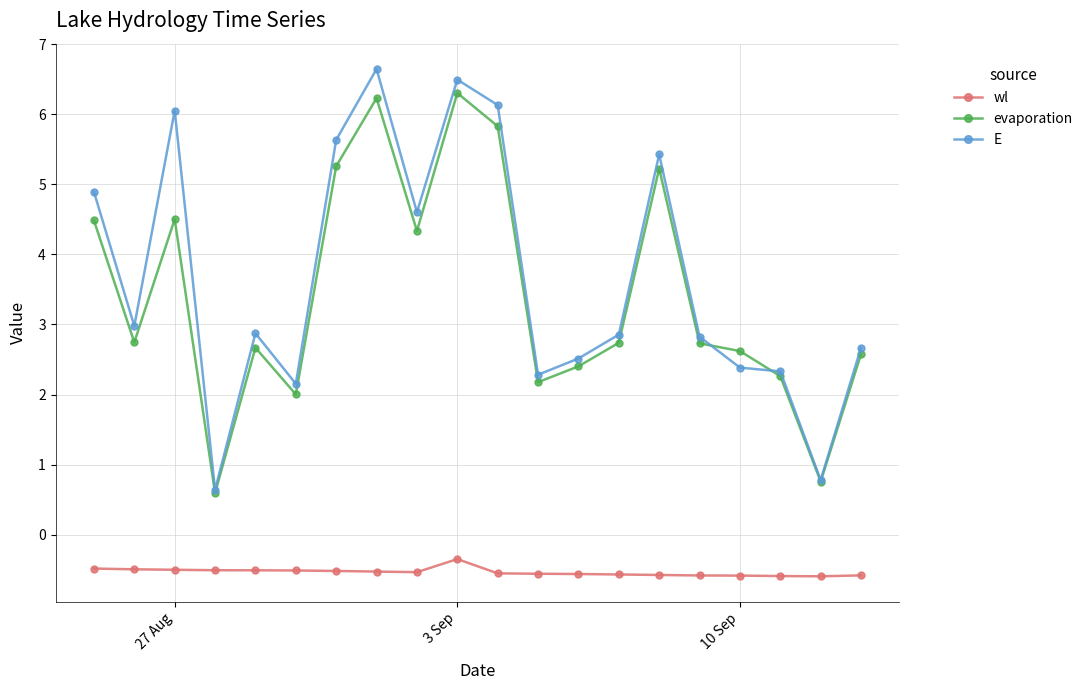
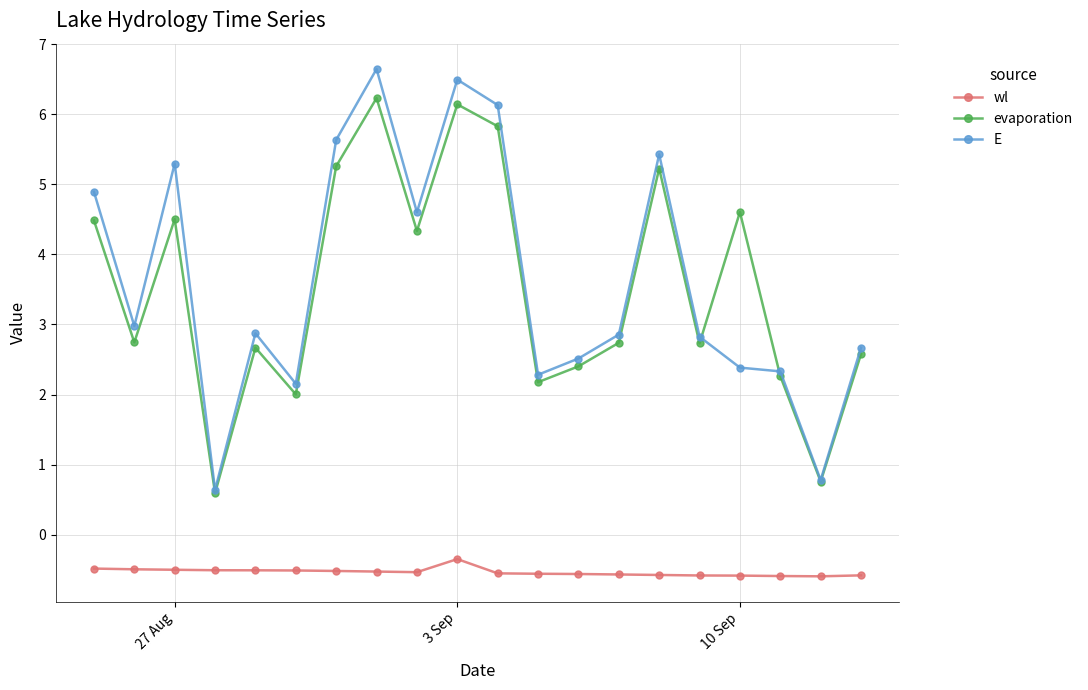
  {
    "wl": {
      "27 Aug": -0.5,
      "3 Sep": -0.3,
      "10 Sep": -0.6
    },
    "evaporation": {
      "27 Aug": 4.5,
-     "3 Sep": 6.3,
-     "10 Sep": 2.6
+     "3 Sep": 6.1,
+     "10 Sep": 4.6
    },
    "E": {
-     "27 Aug": 6.1,
+     "27 Aug": 5.3,
      "3 Sep": 6.5,
      "10 Sep": 2.4
    }
  }
